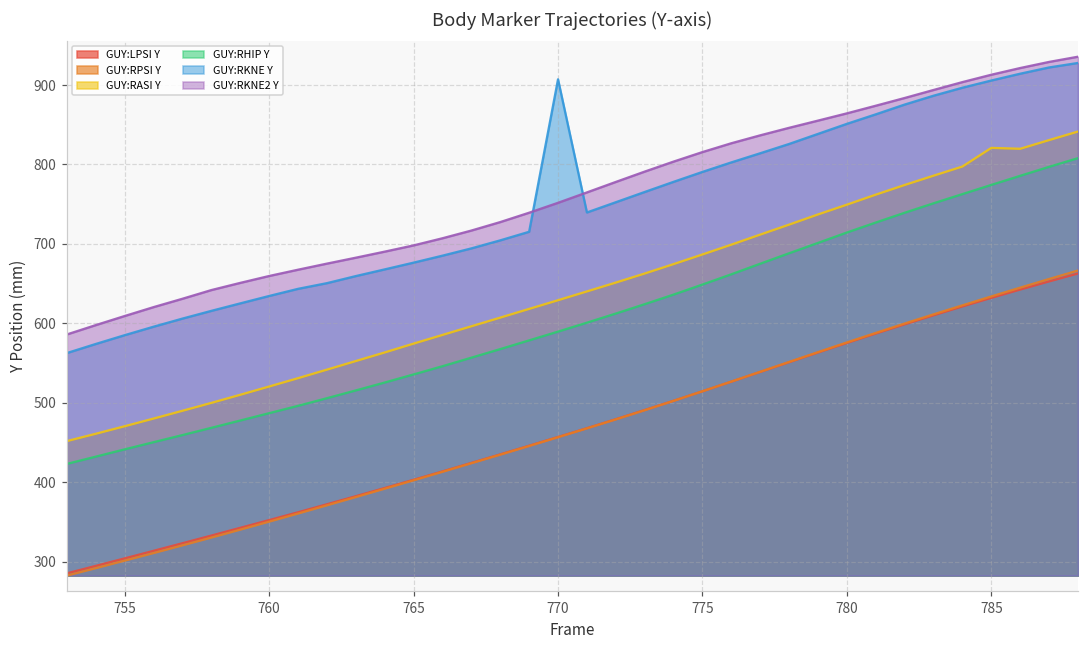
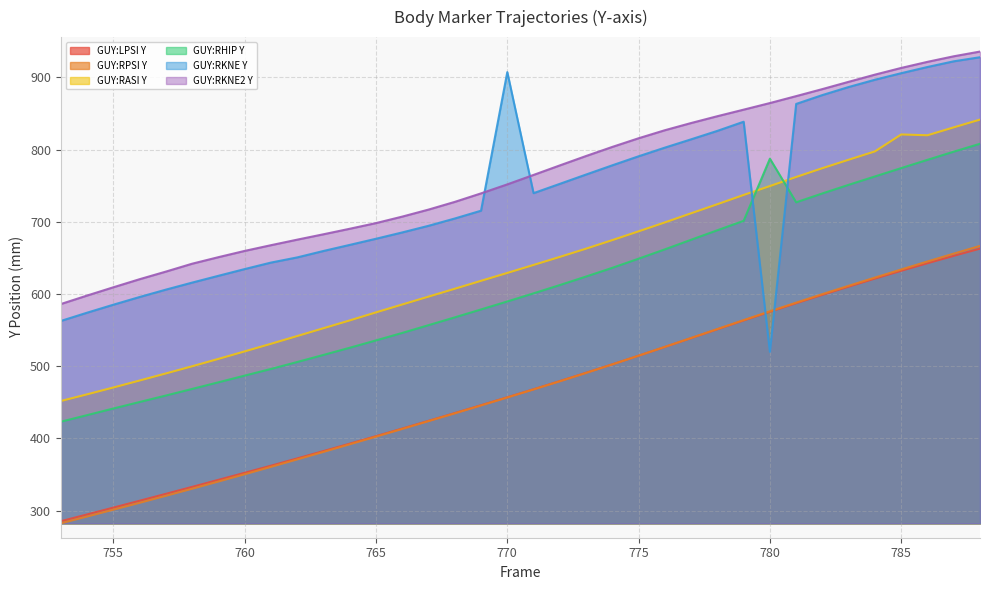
  {
    "GUY:RASI Y": {
      "755": 470,
      "760": 520,
      "765": 570,
      "770": 630,
      "775": 690,
      "780": 750,
      "785": 820
    },
    "GUY:RHIP Y": {
      "755": 440,
      "760": 490,
      "765": 540,
      "770": 590,
      "775": 650,
-     "780": 710,
+     "780": 790,
      "785": 770
    },
    "GUY:RKNE Y": {
      "755": 590,
      "760": 630,
      "765": 680,
      "770": 910,
      "775": 790,
-     "780": 850,
+     "780": 520,
      "785": 910
    },
    "GUY:RKNE2 Y": {
      "755": 610,
      "760": 660,
      "765": 700,
      "770": 750,
      "775": 820,
      "780": 860,
      "785": 910
    }
  }
